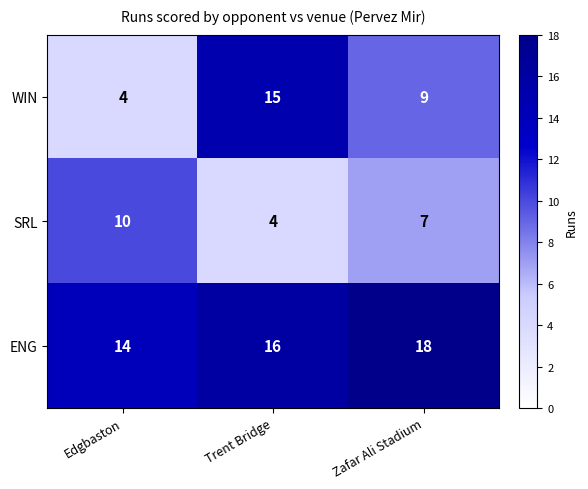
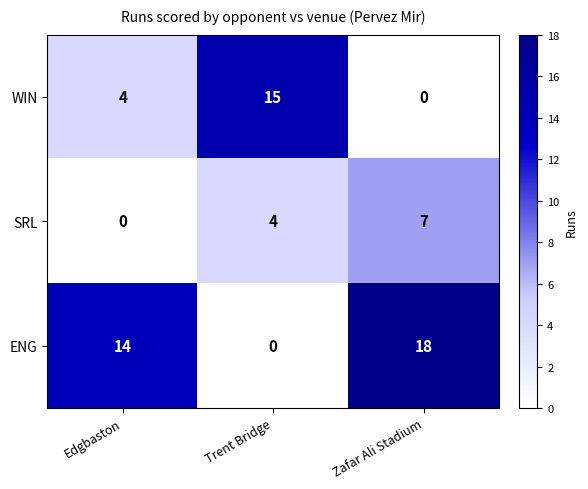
  {
    "WIN": {
      "Edgbaston": 4,
      "Trent Bridge": 15,
-     "Zafar Ali Stadium": 9
+     "Zafar Ali Stadium": 0
    },
    "SRL": {
-     "Edgbaston": 10,
+     "Edgbaston": 0,
      "Trent Bridge": 4,
      "Zafar Ali Stadium": 7
    },
    "ENG": {
      "Edgbaston": 14,
-     "Trent Bridge": 16,
+     "Trent Bridge": 0,
      "Zafar Ali Stadium": 18
    }
  }
